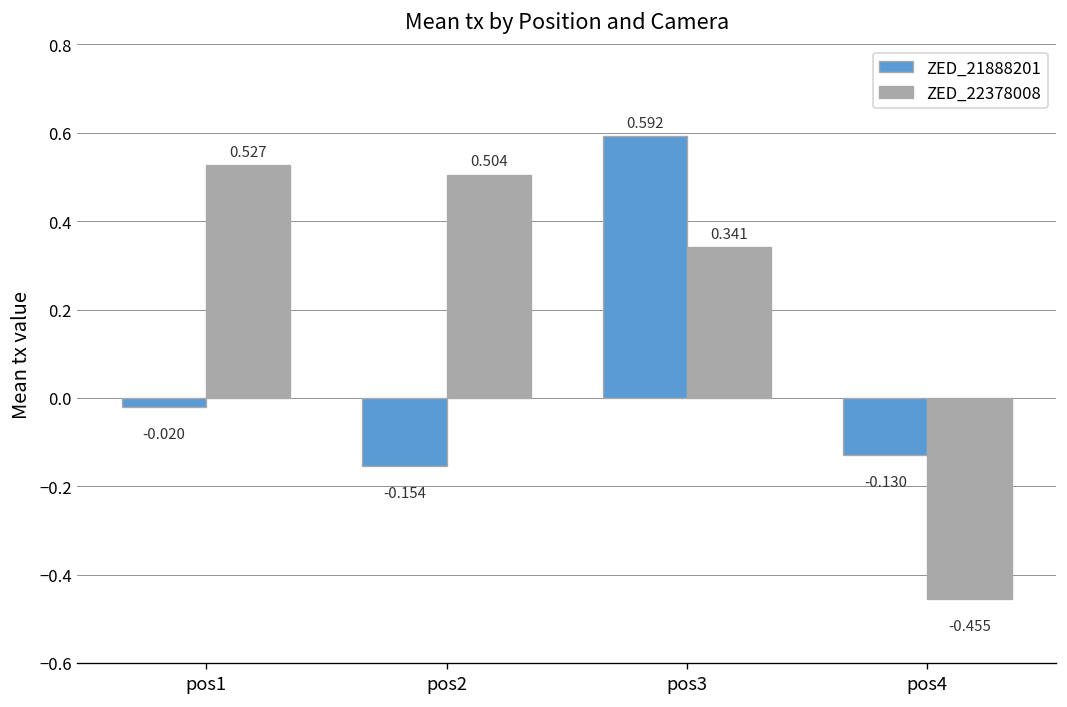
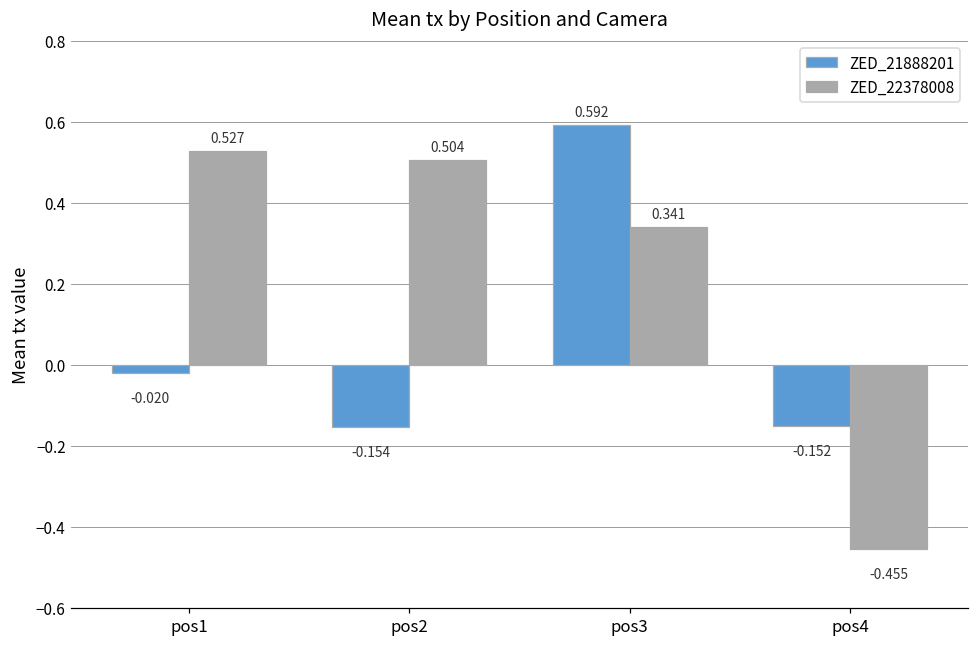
  {
    "ZED_21888201": {
      "pos1": -0.020,
      "pos2": -0.154,
      "pos3": 0.592,
-     "pos4": -0.130
+     "pos4": -0.152
    },
    "ZED_22378008": {
      "pos1": 0.527,
      "pos2": 0.504,
      "pos3": 0.341,
      "pos4": -0.455
    }
  }
